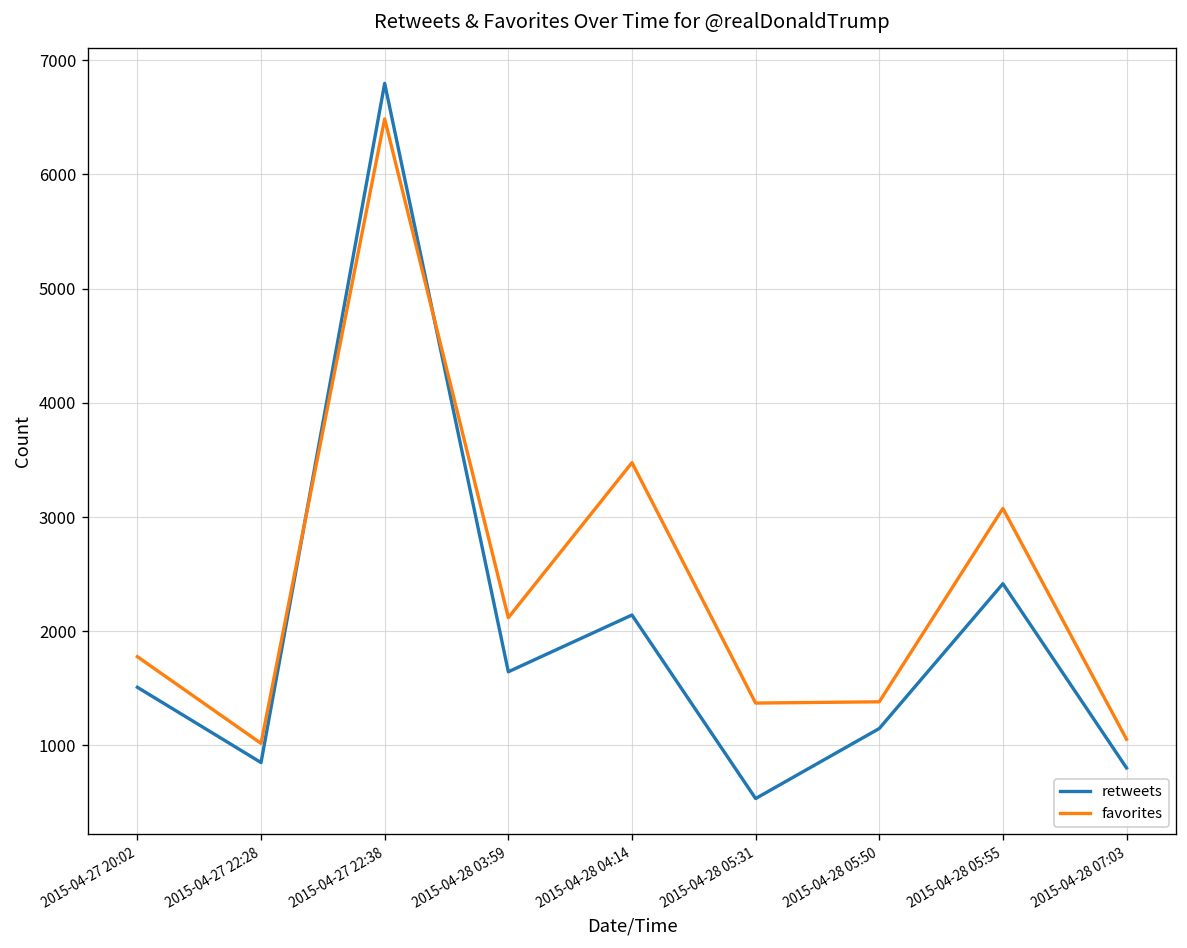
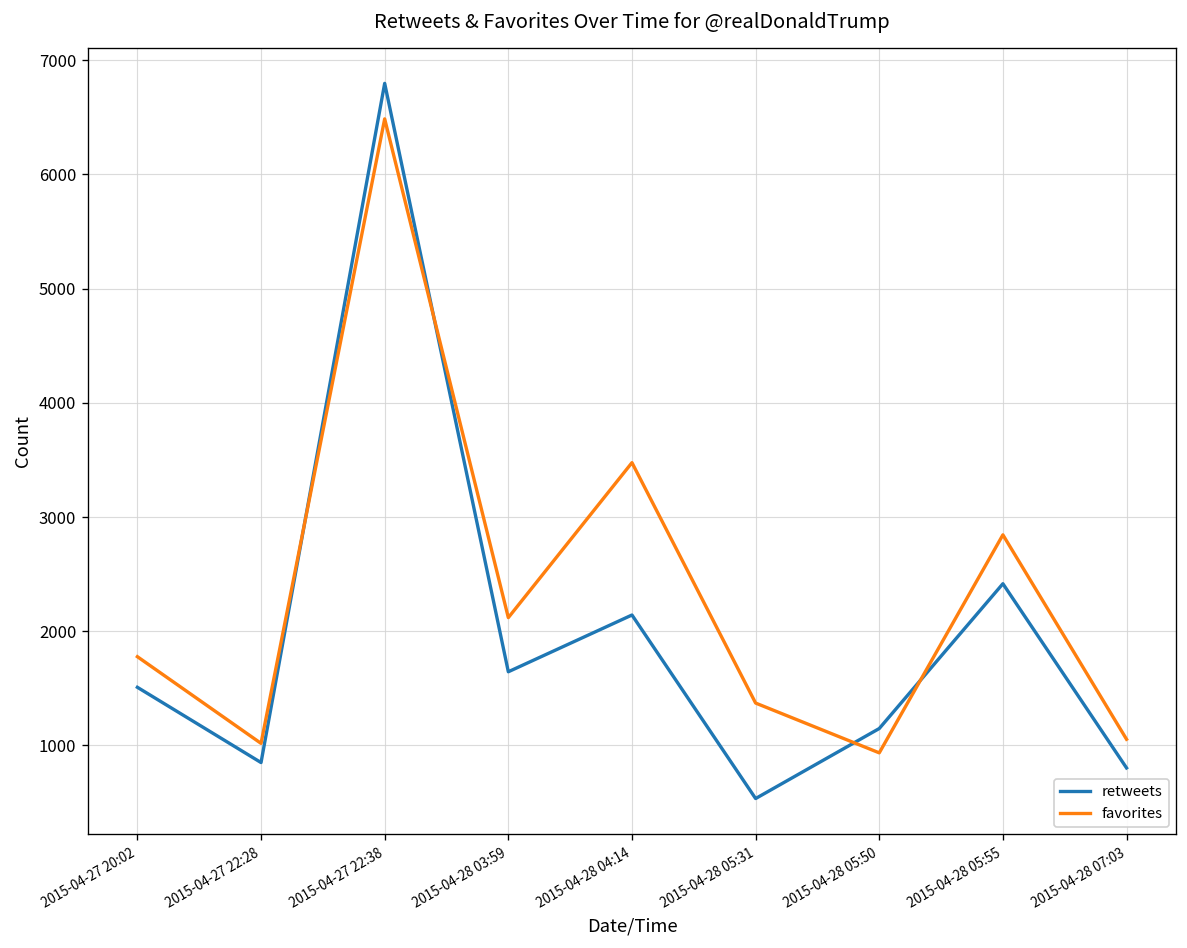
  {
    "retweets": {
      "2015-04-27 20:02": 1500,
      "2015-04-27 22:28": 900,
      "2015-04-27 22:38": 6800,
      "2015-04-28 03:59": 1600,
      "2015-04-28 04:14": 2100,
      "2015-04-28 05:31": 500,
      "2015-04-28 05:50": 1100,
      "2015-04-28 05:55": 2400,
      "2015-04-28 07:03": 800
    },
    "favorites": {
      "2015-04-27 20:02": 1800,
      "2015-04-27 22:28": 1000,
      "2015-04-27 22:38": 6500,
      "2015-04-28 03:59": 2100,
      "2015-04-28 04:14": 3500,
      "2015-04-28 05:31": 1400,
-     "2015-04-28 05:50": 1400,
-     "2015-04-28 05:55": 3100,
+     "2015-04-28 05:50": 900,
+     "2015-04-28 05:55": 2800,
      "2015-04-28 07:03": 1100
    }
  }
